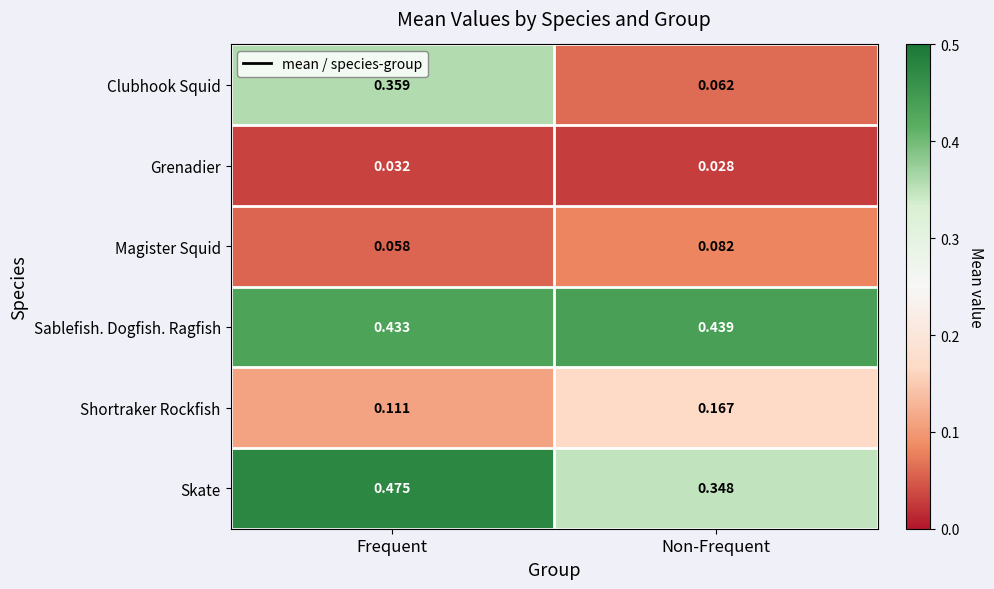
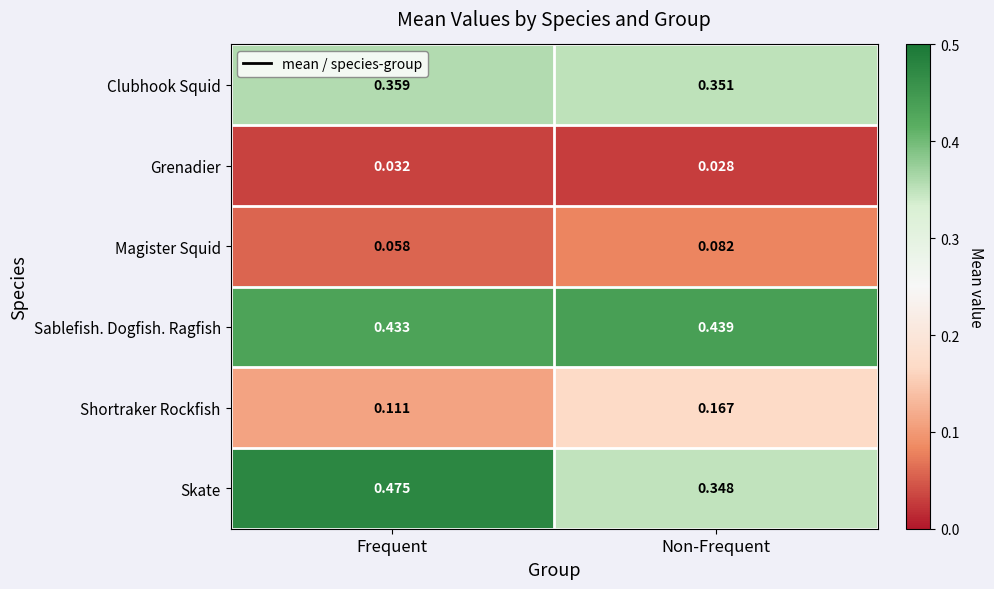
  {
    "Clubhook Squid": {
      "Frequent": 0.359,
-     "Non-Frequent": 0.062
+     "Non-Frequent": 0.351
    },
    "Grenadier": {
      "Frequent": 0.032,
      "Non-Frequent": 0.028
    },
    "Magister Squid": {
      "Frequent": 0.058,
      "Non-Frequent": 0.082
    },
    "Sablefish. Dogfish. Ragfish": {
      "Frequent": 0.433,
      "Non-Frequent": 0.439
    },
    "Shortraker Rockfish": {
      "Frequent": 0.111,
      "Non-Frequent": 0.167
    },
    "Skate": {
      "Frequent": 0.475,
      "Non-Frequent": 0.348
    }
  }
